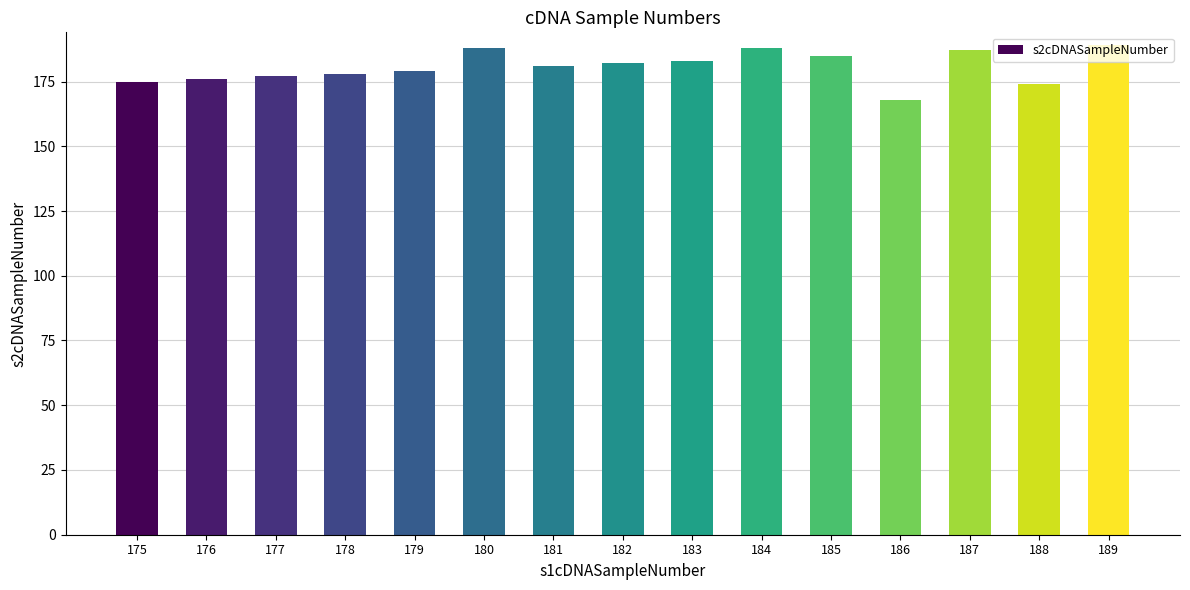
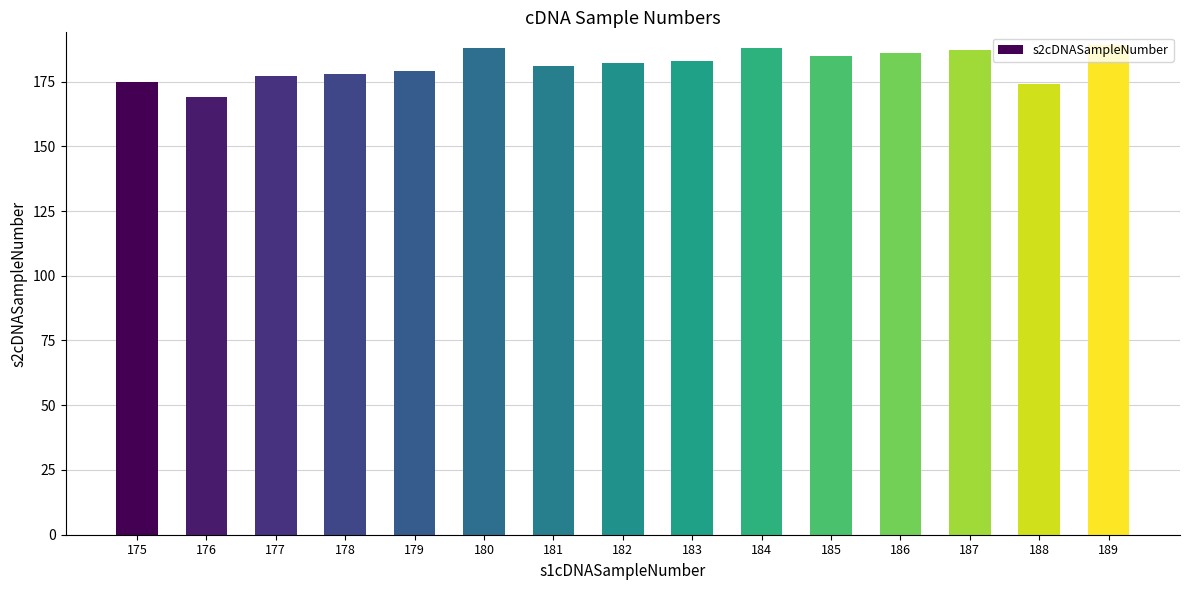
  {
    "175": 175,
-   "176": 176,
+   "176": 169,
    "177": 177,
    "178": 178,
    "179": 179,
    "180": 188,
    "181": 181,
    "182": 182,
    "183": 183,
    "184": 188,
    "185": 185,
-   "186": 168,
+   "186": 186,
    "187": 187,
    "188": 174
  }
